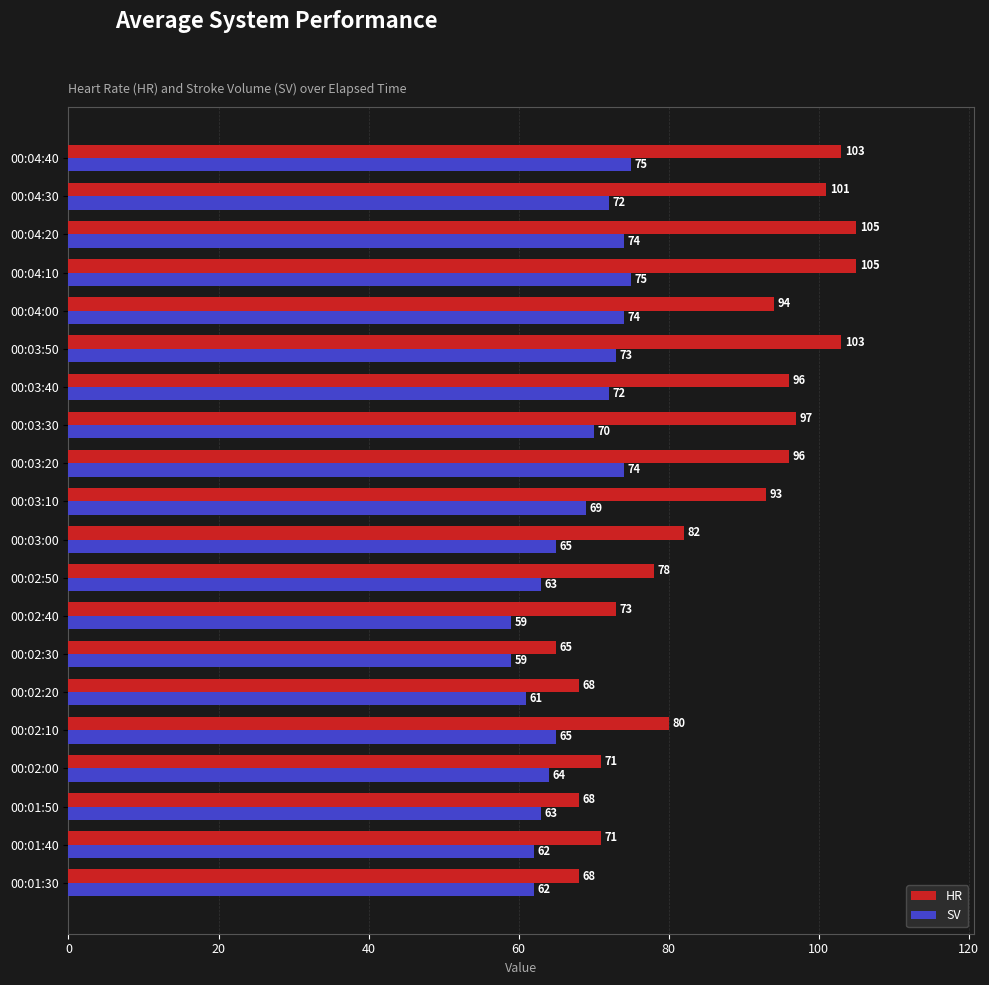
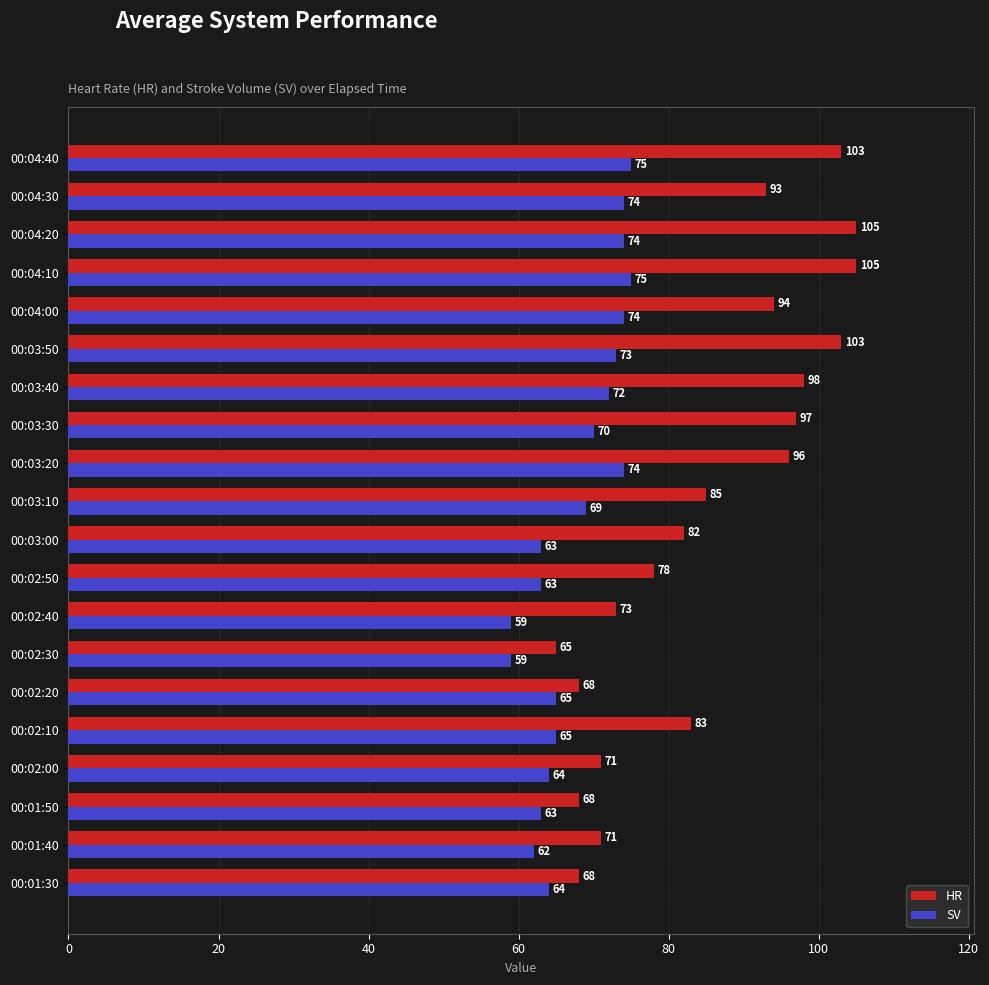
  {
    "HR": {
      "00:04:40": 103,
-     "00:04:30": 101,
+     "00:04:30": 93,
      "00:04:20": 105,
      "00:04:10": 105,
      "00:04:00": 94,
      "00:03:50": 103,
-     "00:03:40": 96,
+     "00:03:40": 98,
      "00:03:30": 97,
      "00:03:20": 96,
-     "00:03:10": 93,
+     "00:03:10": 85,
      "00:03:00": 82,
      "00:02:50": 78,
      "00:02:40": 73,
      "00:02:30": 65,
      "00:02:20": 68,
-     "00:02:10": 80,
+     "00:02:10": 83,
      "00:02:00": 71,
      "00:01:50": 68,
      "00:01:40": 71,
      "00:01:30": 68
    },
    "SV": {
      "00:04:40": 75,
-     "00:04:30": 72,
+     "00:04:30": 74,
      "00:04:20": 74,
      "00:04:10": 75,
      "00:04:00": 74,
      "00:03:50": 73,
      "00:03:40": 72,
      "00:03:30": 70,
      "00:03:20": 74,
      "00:03:10": 69,
-     "00:03:00": 65,
+     "00:03:00": 63,
      "00:02:50": 63,
      "00:02:40": 59,
      "00:02:30": 59,
-     "00:02:20": 61,
+     "00:02:20": 65,
      "00:02:10": 65,
      "00:02:00": 64,
      "00:01:50": 63,
      "00:01:40": 62,
-     "00:01:30": 62
+     "00:01:30": 64
    }
  }
